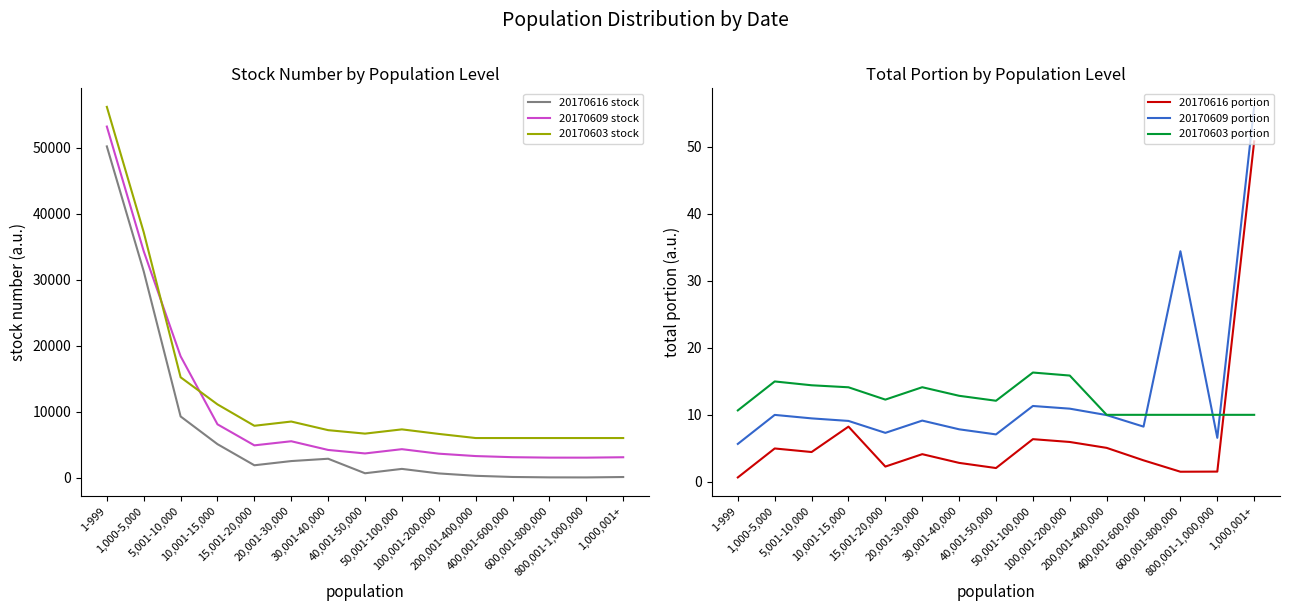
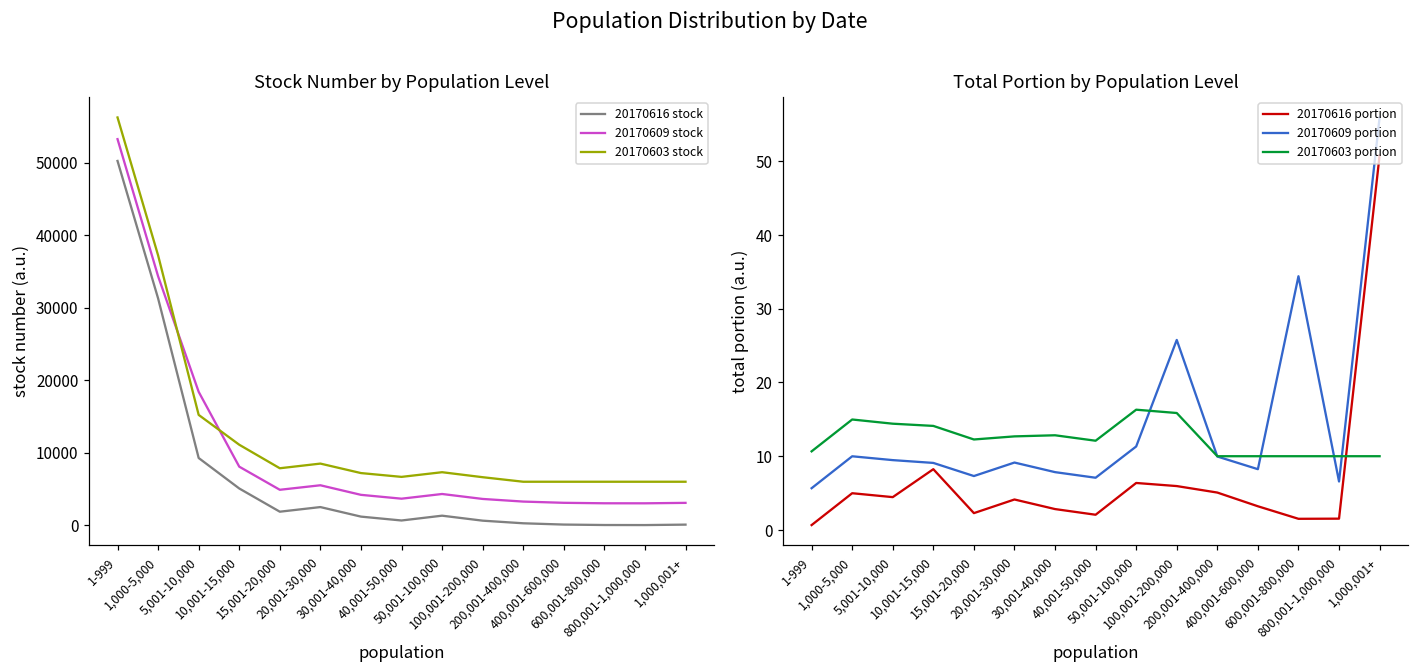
  {
    "Stock Number by Population Level": {
      "20170616 stock": {
        "1-999": 50000,
        "1,000-5,000": 31000,
        "5,001-10,000": 9000,
        "10,001-15,000": 5000,
        "15,001-20,000": 2000,
        "20,001-30,000": 3000,
-       "30,001-40,000": 3000,
+       "30,001-40,000": 1000,
        "40,001-50,000": 1000,
        "50,001-100,000": 1000,
        "100,001-200,000": 1000,
        "200,001-400,000": 0,
        "400,001-600,000": 0,
        "600,001-800,000": 0,
        "800,001-1,000,000": 0,
        "1,000,001+": 0
      },
      "20170609 stock": {
        "1-999": 53000,
        "1,000-5,000": 34000,
        "5,001-10,000": 18000,
        "10,001-15,000": 8000,
        "15,001-20,000": 5000,
        "20,001-30,000": 6000,
        "30,001-40,000": 4000,
        "40,001-50,000": 4000,
        "50,001-100,000": 4000,
        "100,001-200,000": 4000,
        "200,001-400,000": 3000,
        "400,001-600,000": 3000,
        "600,001-800,000": 3000,
        "800,001-1,000,000": 3000,
        "1,000,001+": 3000
      },
      "20170603 stock": {
        "1-999": 56000,
        "1,000-5,000": 37000,
        "5,001-10,000": 15000,
        "10,001-15,000": 11000,
        "15,001-20,000": 8000,
        "20,001-30,000": 9000,
        "30,001-40,000": 7000,
        "40,001-50,000": 7000,
        "50,001-100,000": 7000,
        "100,001-200,000": 7000,
        "200,001-400,000": 6000,
        "400,001-600,000": 6000,
        "600,001-800,000": 6000,
        "800,001-1,000,000": 6000,
        "1,000,001+": 6000
      }
    },
    "Total Portion by Population Level": {
      "20170616 portion": {
        "1-999": 1,
        "1,000-5,000": 5,
        "5,001-10,000": 4,
        "10,001-15,000": 8,
        "15,001-20,000": 2,
        "20,001-30,000": 4,
        "30,001-40,000": 3,
        "40,001-50,000": 2,
        "50,001-100,000": 6,
        "100,001-200,000": 6,
        "200,001-400,000": 5,
        "400,001-600,000": 3,
        "600,001-800,000": 2,
        "800,001-1,000,000": 2
      },
      "20170609 portion": {
        "1-999": 6,
        "1,000-5,000": 10,
        "5,001-10,000": 9,
        "10,001-15,000": 9,
        "15,001-20,000": 7,
        "20,001-30,000": 9,
        "30,001-40,000": 8,
        "40,001-50,000": 7,
        "50,001-100,000": 11,
-       "100,001-200,000": 11,
+       "100,001-200,000": 26,
        "400,001-600,000": 8,
        "600,001-800,000": 34,
        "800,001-1,000,000": 7
      },
      "20170603 portion": {
        "1-999": 11,
        "1,000-5,000": 15,
        "5,001-10,000": 14,
        "10,001-15,000": 14,
        "15,001-20,000": 12,
-       "20,001-30,000": 14,
+       "20,001-30,000": 13,
        "30,001-40,000": 13,
        "40,001-50,000": 12,
        "50,001-100,000": 16,
        "100,001-200,000": 16,
        "400,001-600,000": 10,
        "600,001-800,000": 10,
        "800,001-1,000,000": 10,
        "1,000,001+": 10
      }
    }
  }
